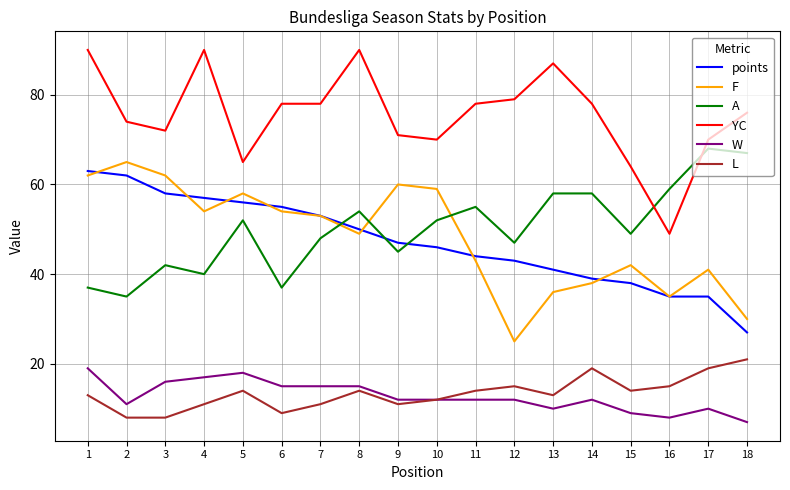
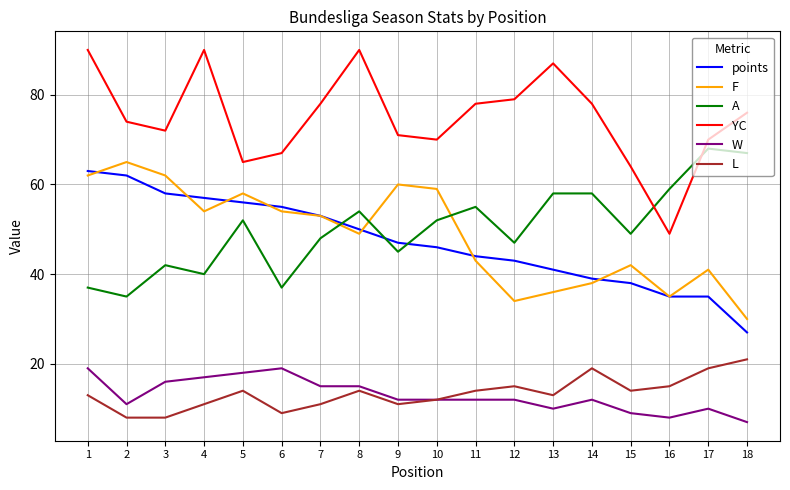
  {
    "points": {
      "1": 63,
      "2": 62,
      "3": 58,
      "4": 57,
      "5": 56,
      "6": 55,
      "8": 50,
      "9": 47,
      "10": 46,
      "11": 44,
      "12": 43,
      "13": 41,
      "14": 39,
      "15": 38,
      "17": 35,
      "18": 27
    },
    "F": {
      "1": 62,
      "2": 65,
      "3": 62,
      "4": 54,
      "5": 58,
      "6": 54,
      "8": 49,
      "9": 60,
      "10": 59,
      "11": 43,
-     "12": 25,
+     "12": 34,
      "13": 36,
      "14": 38,
      "15": 42,
      "17": 41,
      "18": 30
    },
    "A": {
      "1": 37,
      "2": 35,
      "3": 42,
      "4": 40,
      "5": 52,
      "6": 37,
      "7": 48,
      "8": 54,
      "9": 45,
      "10": 52,
      "11": 55,
      "12": 47,
      "13": 58,
      "14": 58,
      "15": 49,
      "16": 59
    },
    "YC": {
      "1": 90,
      "2": 74,
      "3": 72,
      "4": 90,
      "5": 65,
-     "6": 78,
+     "6": 67,
      "7": 78,
      "8": 90,
      "9": 71,
      "10": 70,
      "11": 78,
      "12": 79,
      "13": 87,
      "14": 78,
      "15": 64,
      "16": 49
    },
    "W": {
      "1": 19,
      "2": 11,
      "3": 16,
      "4": 17,
      "5": 18,
-     "6": 15,
+     "6": 19,
      "7": 15,
      "8": 15,
      "9": 12,
      "11": 12,
      "12": 12,
      "13": 10,
      "14": 12,
      "15": 9,
      "16": 8,
      "17": 10,
      "18": 7
    },
    "L": {
      "1": 13,
      "2": 8,
      "3": 8,
      "4": 11,
      "5": 14,
      "6": 9,
      "7": 11,
      "8": 14,
      "9": 11,
      "11": 14,
      "12": 15,
      "13": 13,
      "14": 19,
      "15": 14,
      "16": 15,
      "17": 19,
      "18": 21
    }
  }
